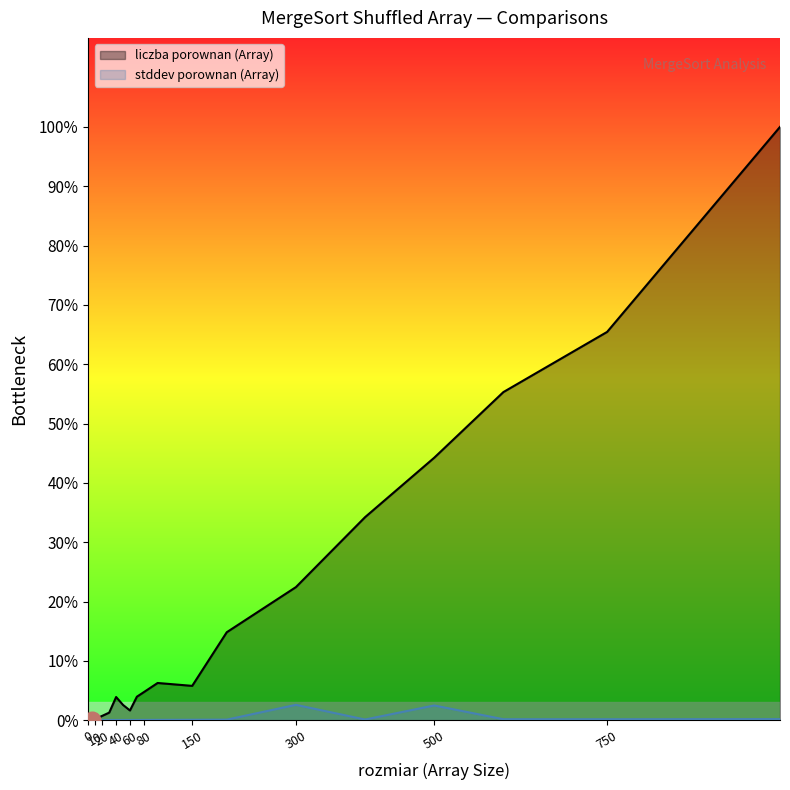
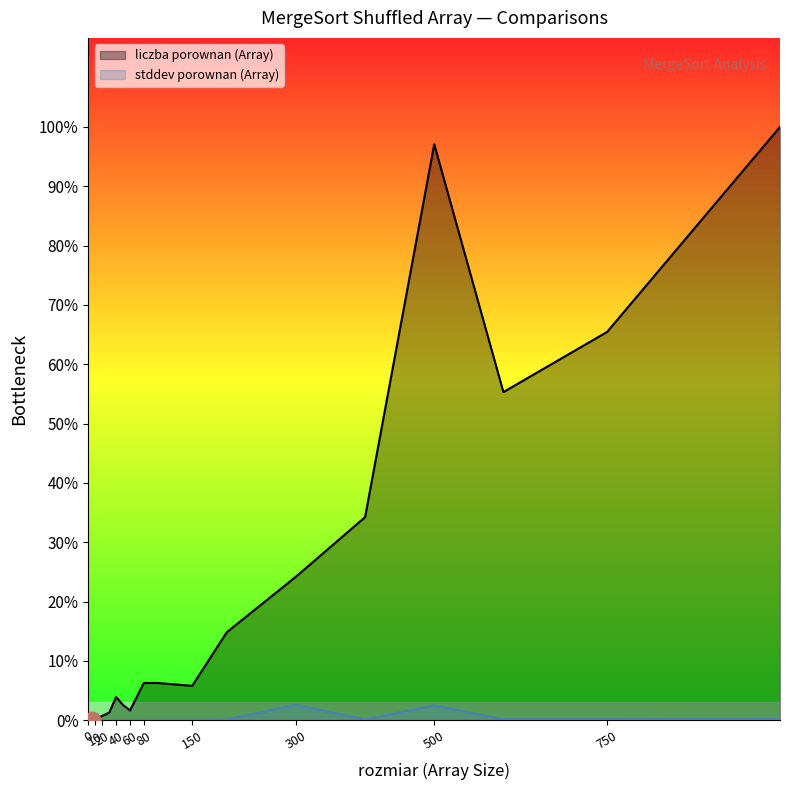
  {
    "liczba porownan (Array)": {
      "40": "4%",
-     "80": "5%",
+     "80": "6%",
      "150": "6%",
-     "300": "22%",
-     "500": "44%",
+     "300": "24%",
+     "500": "97%",
      "750": "65%"
    }
  }
